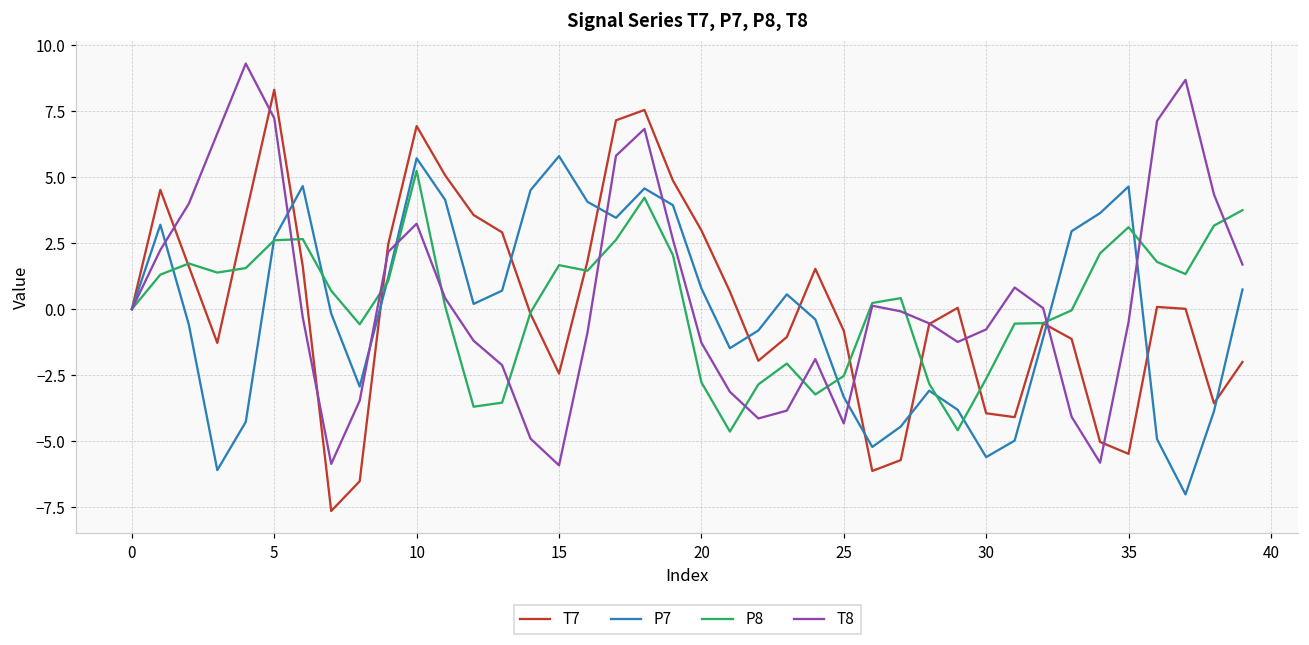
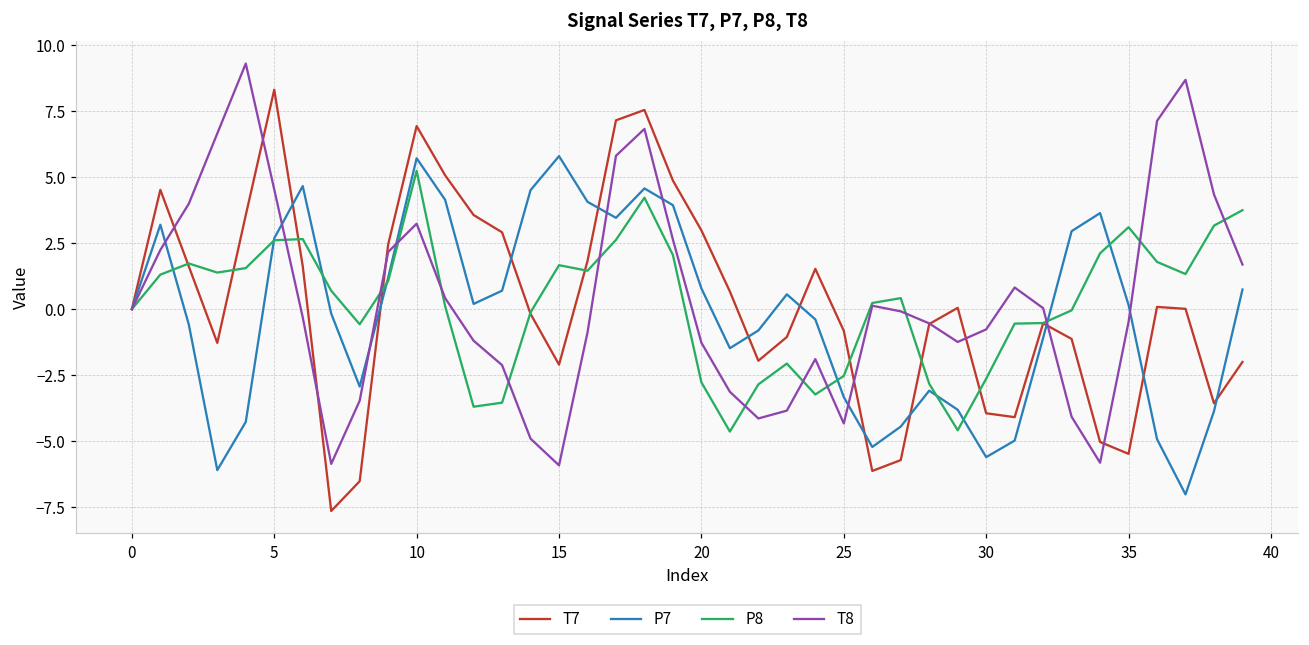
  {
    "T7": {
      "5": 8.3,
      "10": 6.9,
-     "15": -2.4,
+     "15": -2.1,
      "20": 3.0,
      "25": -0.8,
      "30": -3.9,
      "35": -5.5
    },
    "P7": {
      "10": 5.7,
      "15": 5.8,
      "20": 0.8,
      "25": -3.3,
      "30": -5.6,
-     "35": 4.7
+     "35": 0.2
    },
    "P8": {
      "10": 5.2,
      "15": 1.7,
      "20": -2.8,
      "25": -2.5,
      "30": -2.6,
      "35": 3.1
    },
    "T8": {
-     "5": 7.2,
+     "5": 4.5,
      "10": 3.2,
      "15": -5.9,
      "20": -1.3,
      "25": -4.3,
      "30": -0.8,
      "35": -0.5
    }
  }
